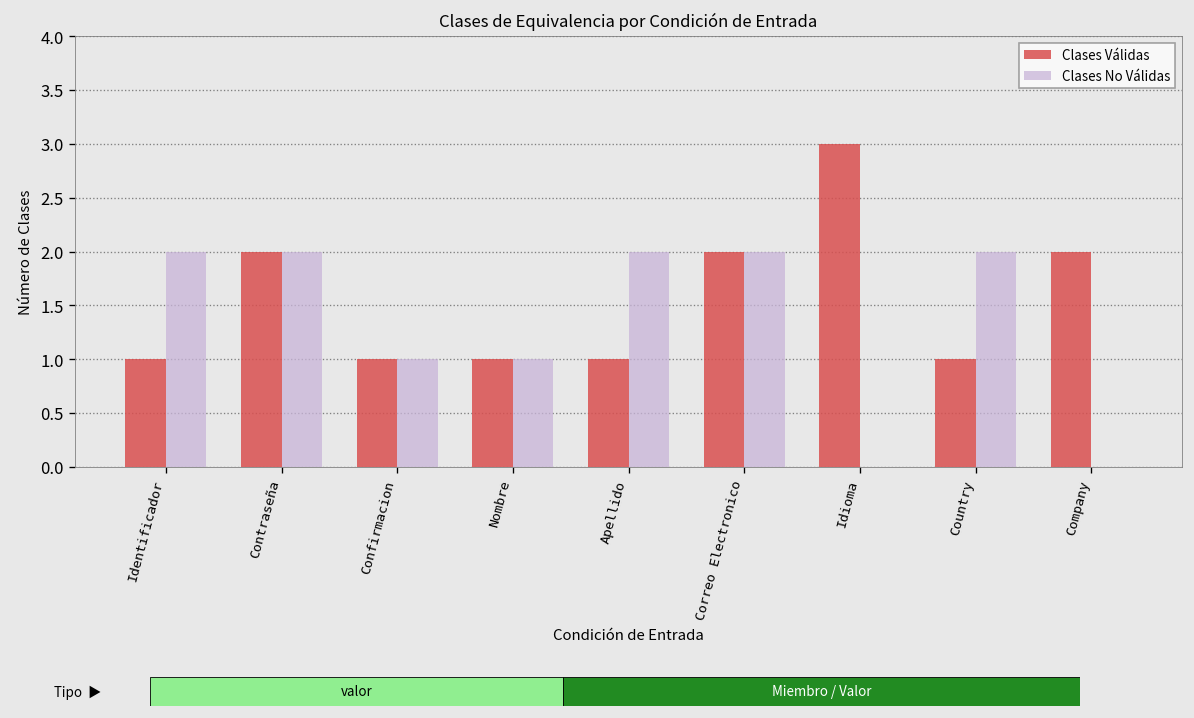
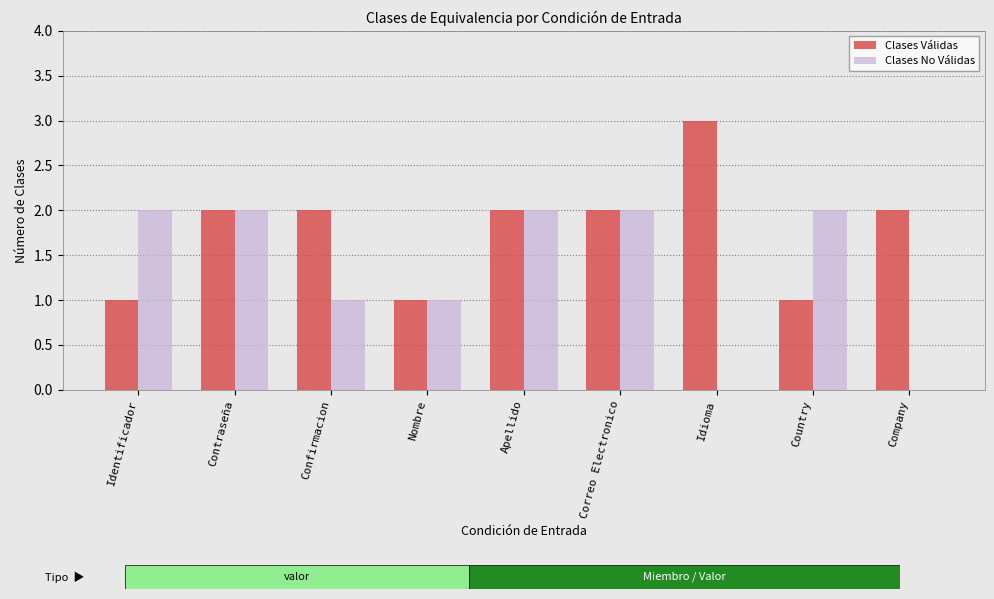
  {
    "Clases Válidas": {
      "Identificador": 1,
      "Contraseña": 2,
-     "Confirmacion": 1,
+     "Confirmacion": 2,
      "Nombre": 1,
-     "Apellido": 1,
+     "Apellido": 2,
      "Correo Electronico": 2,
      "Idioma": 3,
      "Country": 1,
      "Company": 2
    },
    "Clases No Válidas": {
      "Identificador": 2,
      "Contraseña": 2,
      "Confirmacion": 1,
      "Nombre": 1,
      "Apellido": 2,
      "Correo Electronico": 2,
      "Idioma": 0,
      "Country": 2,
      "Company": 0
    }
  }
